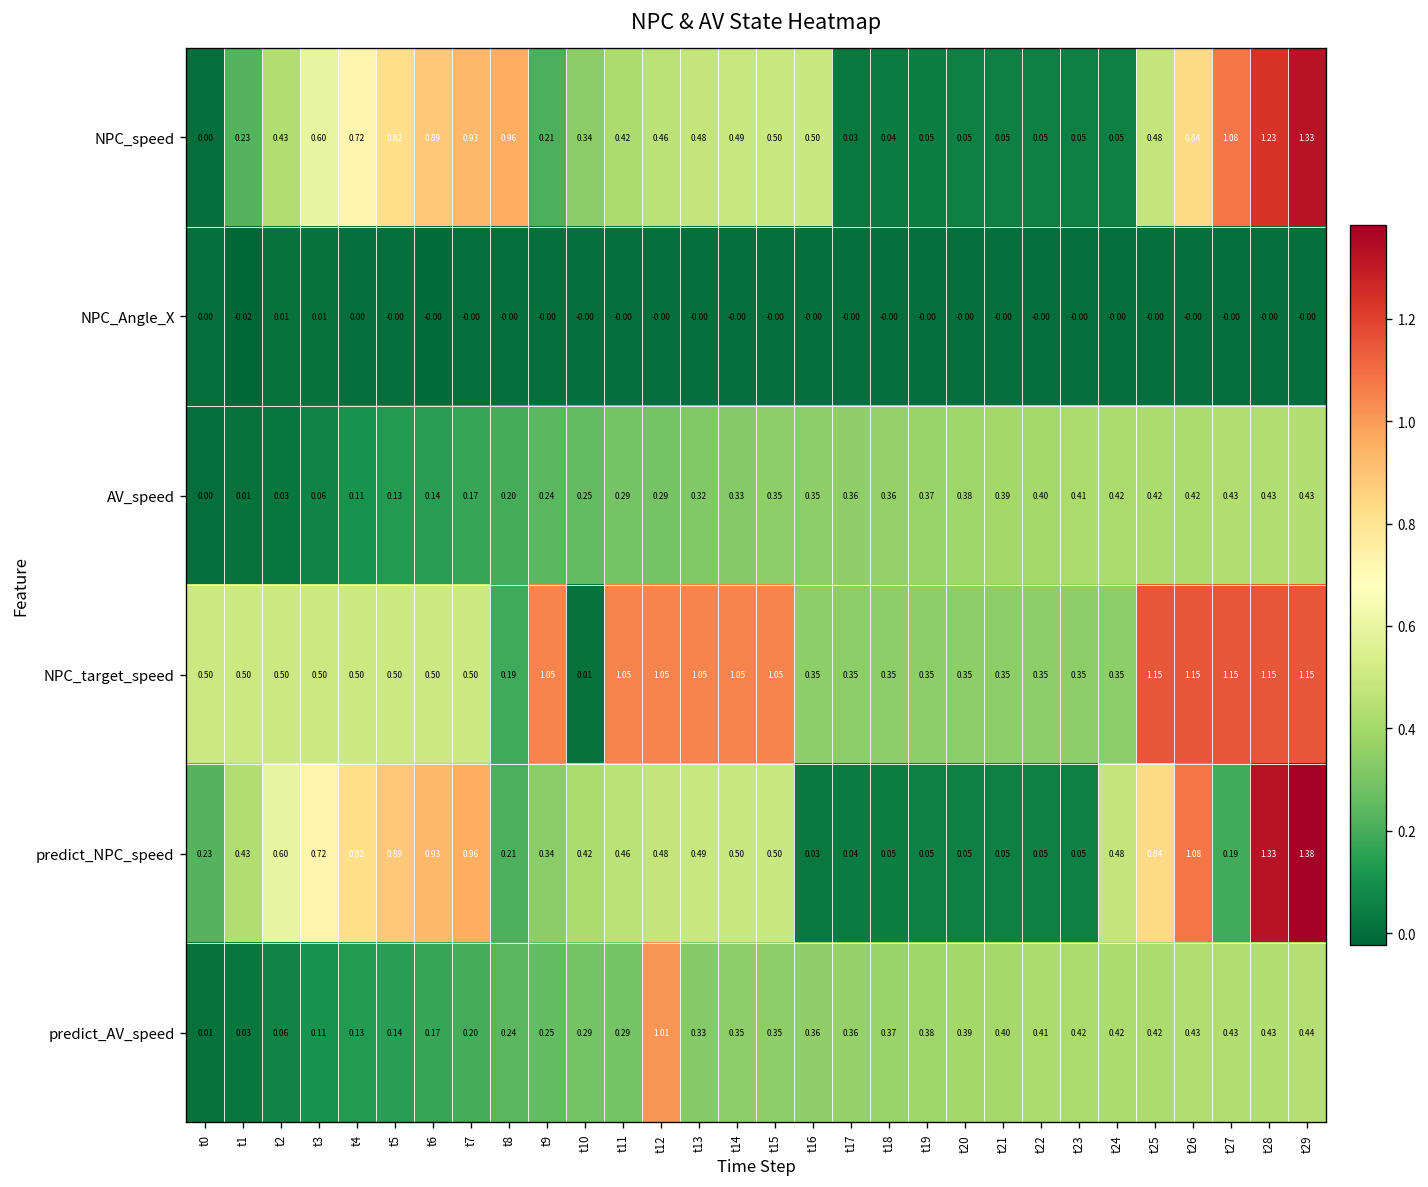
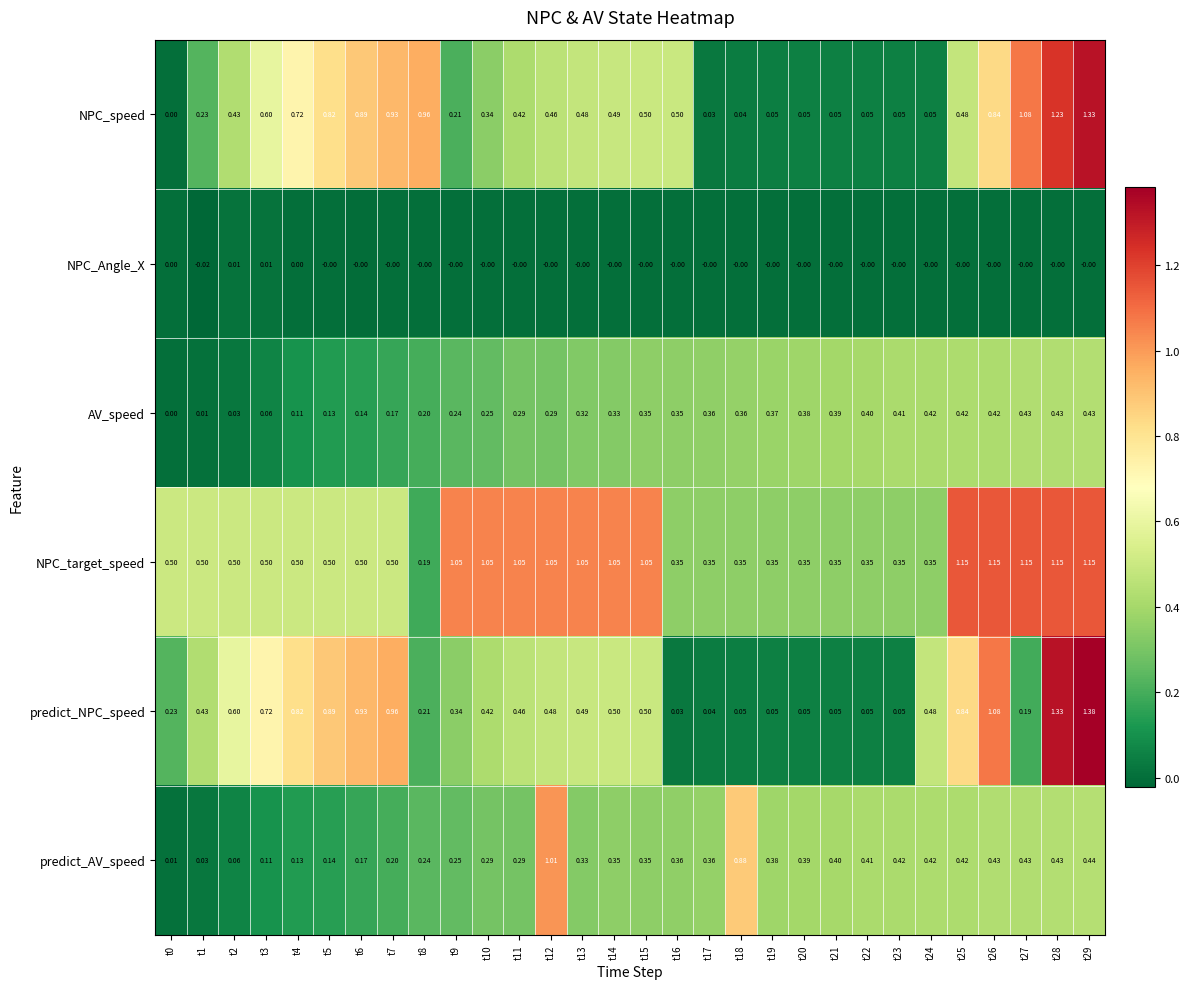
  {
    "NPC_speed": {
      "t0": 0.00,
      "t1": 0.23,
      "t2": 0.43,
      "t3": 0.60,
      "t4": 0.72,
      "t5": 0.82,
      "t6": 0.89,
      "t7": 0.93,
      "t8": 0.96,
      "t9": 0.21,
      "t10": 0.34,
      "t11": 0.42,
      "t12": 0.46,
      "t13": 0.48,
      "t14": 0.49,
      "t15": 0.50,
      "t16": 0.50,
      "t17": 0.03,
      "t18": 0.04,
      "t19": 0.05,
      "t20": 0.05,
      "t21": 0.05,
      "t22": 0.05,
      "t23": 0.05,
      "t24": 0.05,
      "t25": 0.48,
      "t26": 0.84,
      "t27": 1.08,
      "t28": 1.23,
      "t29": 1.33
    },
    "NPC_Angle_X": {
      "t0": 0.00,
      "t1": -0.02,
      "t2": 0.01,
      "t3": 0.01,
      "t4": 0.00,
      "t5": -0.00,
      "t6": -0.00,
      "t7": -0.00,
      "t8": -0.00,
      "t9": -0.00,
      "t10": -0.00,
      "t11": -0.00,
      "t12": -0.00,
      "t13": -0.00,
      "t14": -0.00,
      "t15": -0.00,
      "t16": -0.00,
      "t17": -0.00,
      "t18": -0.00,
      "t19": -0.00,
      "t20": -0.00,
      "t21": -0.00,
      "t22": -0.00,
      "t23": -0.00,
      "t24": -0.00,
      "t25": -0.00,
      "t26": -0.00,
      "t27": -0.00,
      "t28": -0.00,
      "t29": -0.00
    },
    "AV_speed": {
      "t0": 0.00,
      "t1": 0.01,
      "t2": 0.03,
      "t3": 0.06,
      "t4": 0.11,
      "t5": 0.13,
      "t6": 0.14,
      "t7": 0.17,
      "t8": 0.20,
      "t9": 0.24,
      "t10": 0.25,
      "t11": 0.29,
      "t12": 0.29,
      "t13": 0.32,
      "t14": 0.33,
      "t15": 0.35,
      "t16": 0.35,
      "t17": 0.36,
      "t18": 0.36,
      "t19": 0.37,
      "t20": 0.38,
      "t21": 0.39,
      "t22": 0.40,
      "t23": 0.41,
      "t24": 0.42,
      "t25": 0.42,
      "t26": 0.42,
      "t27": 0.43,
      "t28": 0.43,
      "t29": 0.43
    },
    "NPC_target_speed": {
      "t0": 0.50,
      "t1": 0.50,
      "t2": 0.50,
      "t3": 0.50,
      "t4": 0.50,
      "t5": 0.50,
      "t6": 0.50,
      "t7": 0.50,
      "t8": 0.19,
      "t9": 1.05,
-     "t10": 0.01,
+     "t10": 1.05,
      "t11": 1.05,
      "t12": 1.05,
      "t13": 1.05,
      "t14": 1.05,
      "t15": 1.05,
      "t16": 0.35,
      "t17": 0.35,
      "t18": 0.35,
      "t19": 0.35,
      "t20": 0.35,
      "t21": 0.35,
      "t22": 0.35,
      "t23": 0.35,
      "t24": 0.35,
      "t25": 1.15,
      "t26": 1.15,
      "t27": 1.15,
      "t28": 1.15,
      "t29": 1.15
    },
    "predict_NPC_speed": {
      "t0": 0.23,
      "t1": 0.43,
      "t2": 0.60,
      "t3": 0.72,
      "t4": 0.82,
      "t5": 0.89,
      "t6": 0.93,
      "t7": 0.96,
      "t8": 0.21,
      "t9": 0.34,
      "t10": 0.42,
      "t11": 0.46,
      "t12": 0.48,
      "t13": 0.49,
      "t14": 0.50,
      "t15": 0.50,
      "t16": 0.03,
      "t17": 0.04,
      "t18": 0.05,
      "t19": 0.05,
      "t20": 0.05,
      "t21": 0.05,
      "t22": 0.05,
      "t23": 0.05,
      "t24": 0.48,
      "t25": 0.84,
      "t26": 1.08,
      "t27": 0.19,
      "t28": 1.33,
      "t29": 1.38
    },
    "predict_AV_speed": {
      "t0": 0.01,
      "t1": 0.03,
      "t2": 0.06,
      "t3": 0.11,
      "t4": 0.13,
      "t5": 0.14,
      "t6": 0.17,
      "t7": 0.20,
      "t8": 0.24,
      "t9": 0.25,
      "t10": 0.29,
      "t11": 0.29,
      "t12": 1.01,
      "t13": 0.33,
      "t14": 0.35,
      "t15": 0.35,
      "t16": 0.36,
      "t17": 0.36,
-     "t18": 0.37,
+     "t18": 0.88,
      "t19": 0.38,
      "t20": 0.39,
      "t21": 0.40,
      "t22": 0.41,
      "t23": 0.42,
      "t24": 0.42,
      "t25": 0.42,
      "t26": 0.43,
      "t27": 0.43,
      "t28": 0.43,
      "t29": 0.44
    }
  }
